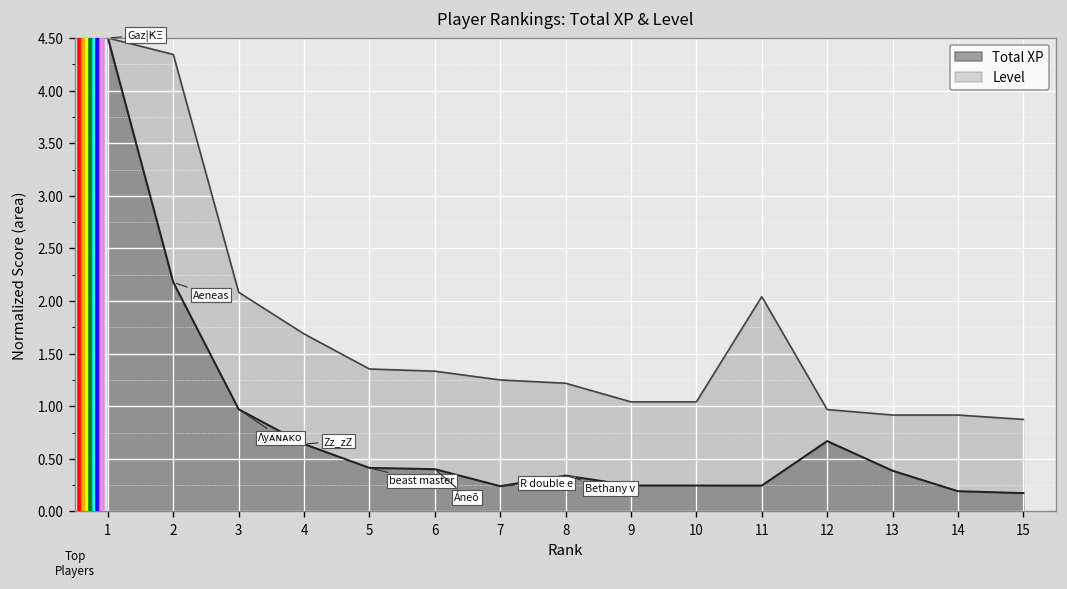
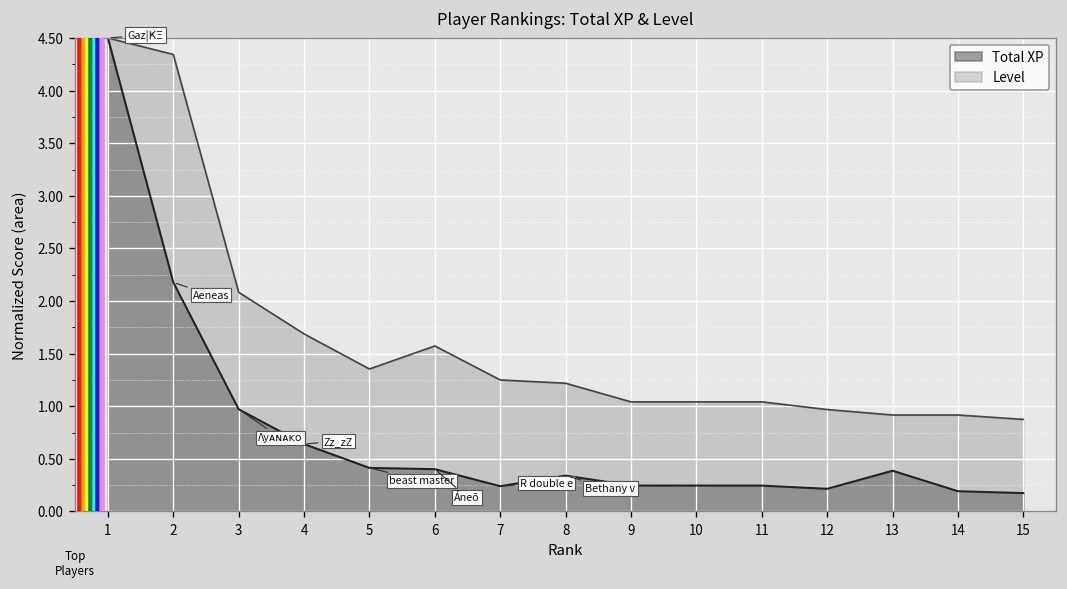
  {
    "Total XP": {
      "2": 2.2,
      "3": 1.0,
      "5": 0.4,
      "6": 0.4,
      "7": 0.2,
      "10": 0.2,
      "11": 0.2,
-     "12": 0.7,
+     "12": 0.2,
      "13": 0.4,
      "14": 0.2,
      "15": 0.2
    },
    "Level": {
      "2": 4.3,
      "3": 2.1,
      "4": 1.7,
      "5": 1.4,
-     "6": 1.3,
+     "6": 1.6,
      "7": 1.3,
      "8": 1.2,
      "9": 1.0,
      "10": 1.0,
-     "11": 2.0,
+     "11": 1.0,
      "12": 1.0,
      "13": 0.9,
      "14": 0.9,
      "15": 0.9
    }
  }
